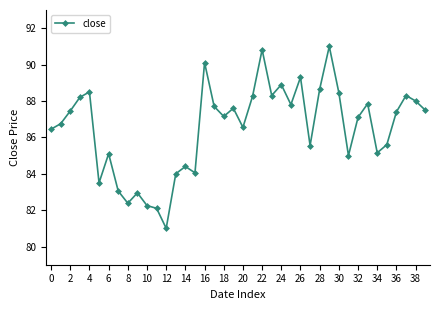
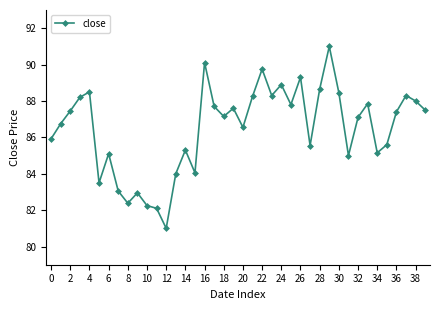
  {
-   "0": 86.5,
+   "0": 85.9,
    "2": 87.5,
    "4": 88.5,
    "6": 85.1,
    "8": 82.4,
    "10": 82.3,
    "12": 81.0,
-   "14": 84.4,
+   "14": 85.3,
    "16": 90.1,
    "18": 87.2,
    "20": 86.6,
-   "22": 90.8,
+   "22": 89.8,
    "24": 88.9,
    "26": 89.3,
    "28": 88.7,
    "30": 88.5,
    "32": 87.1,
    "34": 85.2,
    "36": 87.4,
    "38": 88.0
  }
